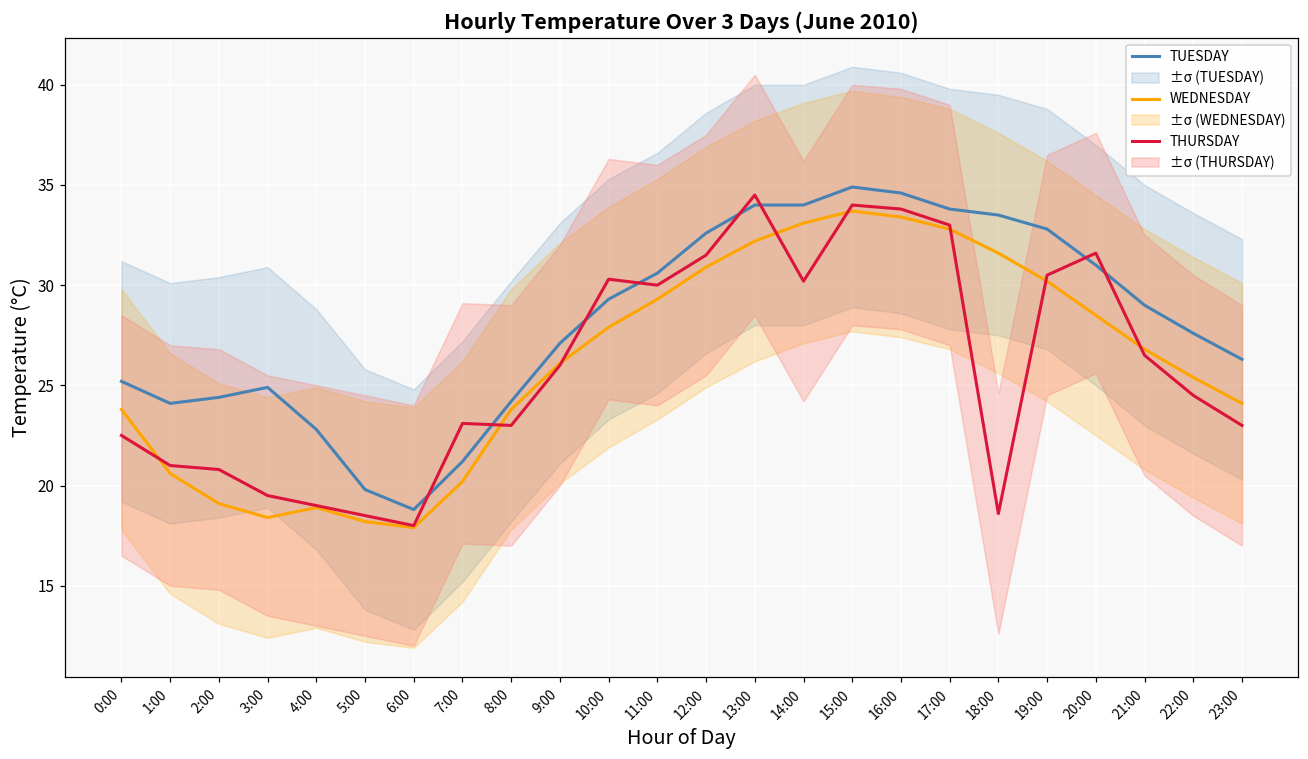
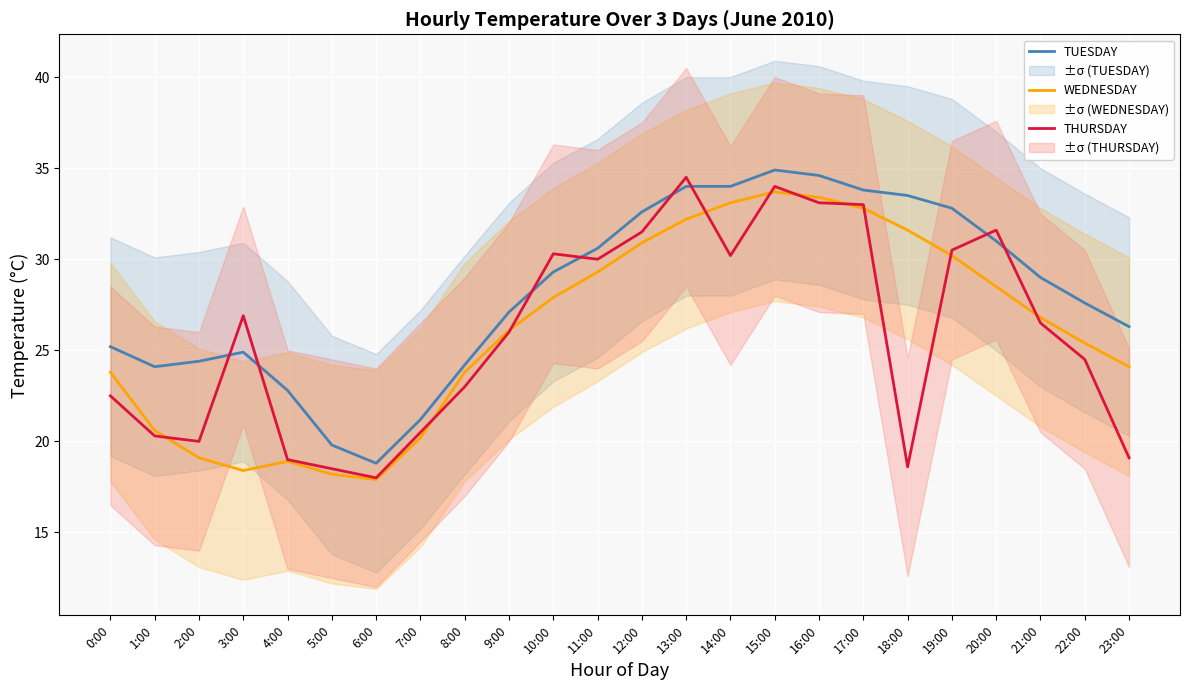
  {
    "THURSDAY": {
      "0:00": 22.5,
-     "1:00": 21.0,
-     "2:00": 20.8,
-     "3:00": 19.5,
+     "1:00": 20.3,
+     "2:00": 20.0,
+     "3:00": 26.9,
      "5:00": 18.5,
-     "7:00": 23.1,
+     "7:00": 20.5,
      "8:00": 23.0,
      "10:00": 30.3,
      "11:00": 30.0,
      "12:00": 31.5,
      "13:00": 34.5,
      "14:00": 30.2,
      "15:00": 34.0,
-     "16:00": 33.8,
+     "16:00": 33.1,
      "17:00": 33.0,
      "18:00": 18.6,
      "19:00": 30.5,
      "20:00": 31.6,
      "21:00": 26.5,
      "22:00": 24.5,
-     "23:00": 23.0
+     "23:00": 19.1
    }
  }
